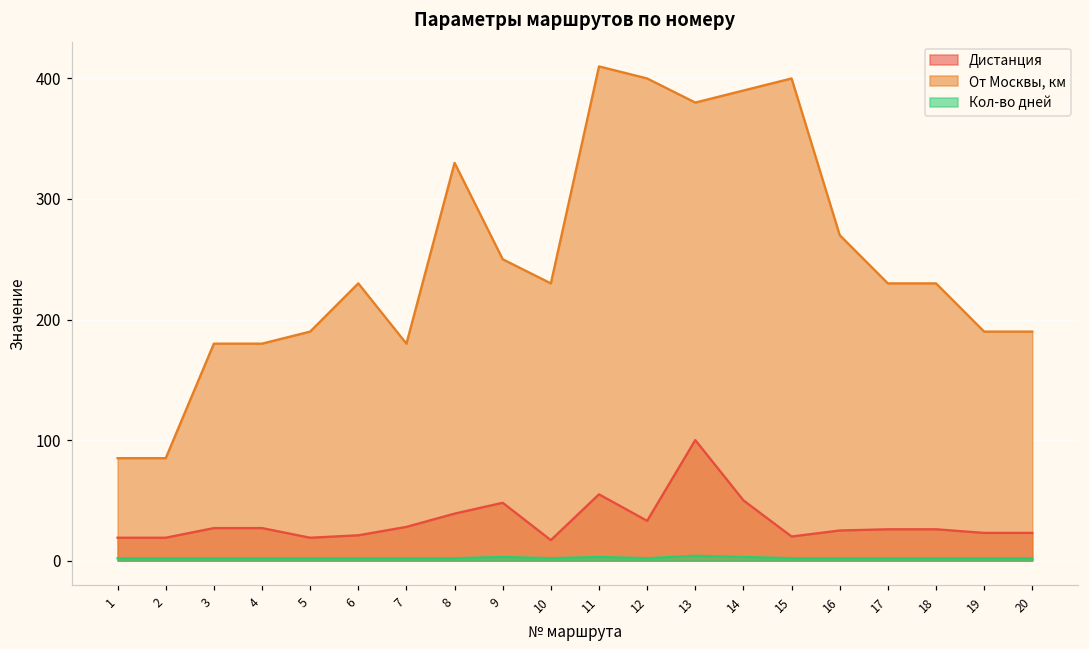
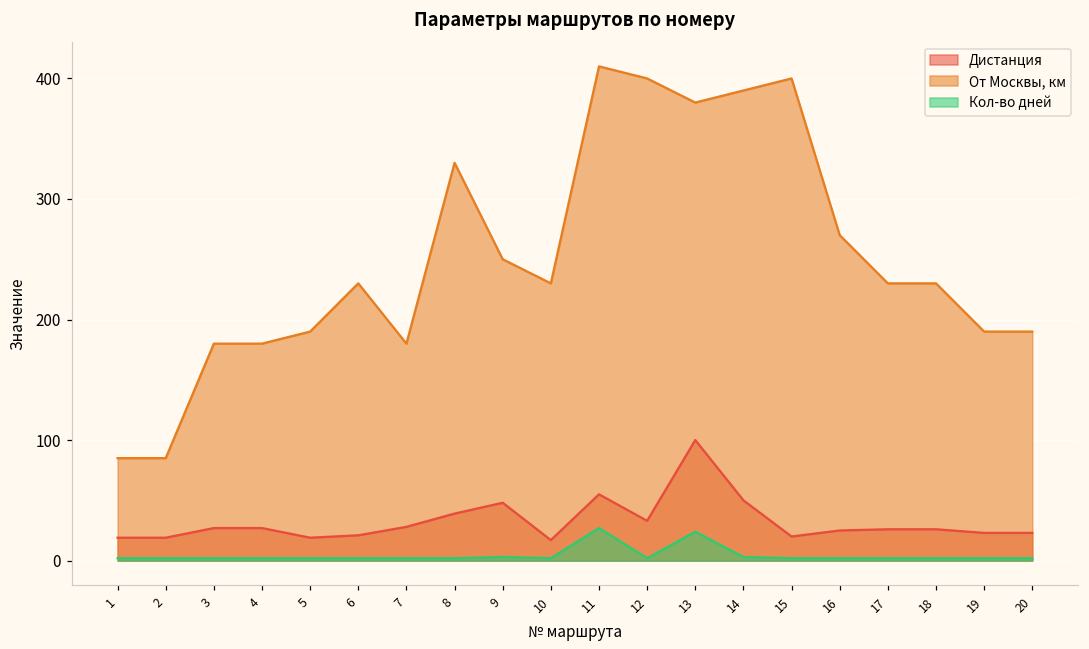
  {
    "Кол-во дней": {
      "1": 2,
      "2": 2,
      "3": 2,
      "4": 2,
      "5": 2,
      "6": 2,
      "7": 2,
      "8": 2,
      "9": 3,
      "10": 2,
-     "11": 3,
+     "11": 27,
      "12": 2,
-     "13": 4,
+     "13": 24,
      "14": 3,
      "15": 2,
      "16": 2,
      "17": 2,
      "18": 2,
      "19": 2,
      "20": 2
    }
  }
